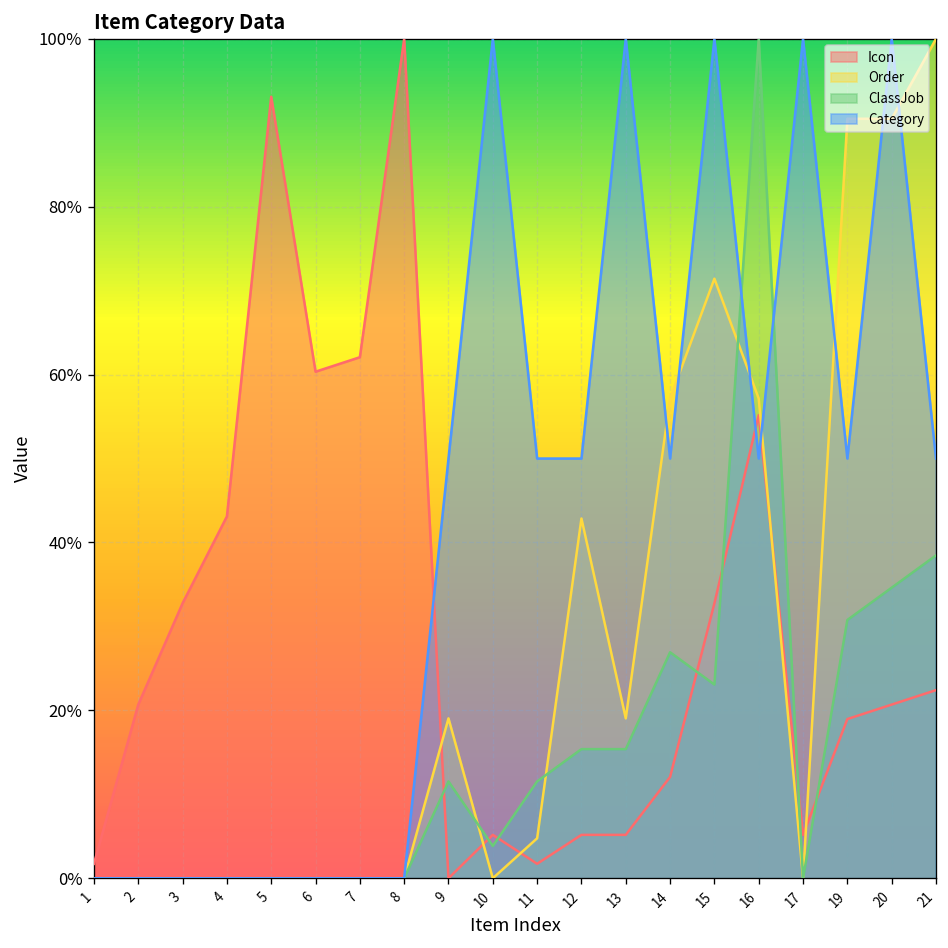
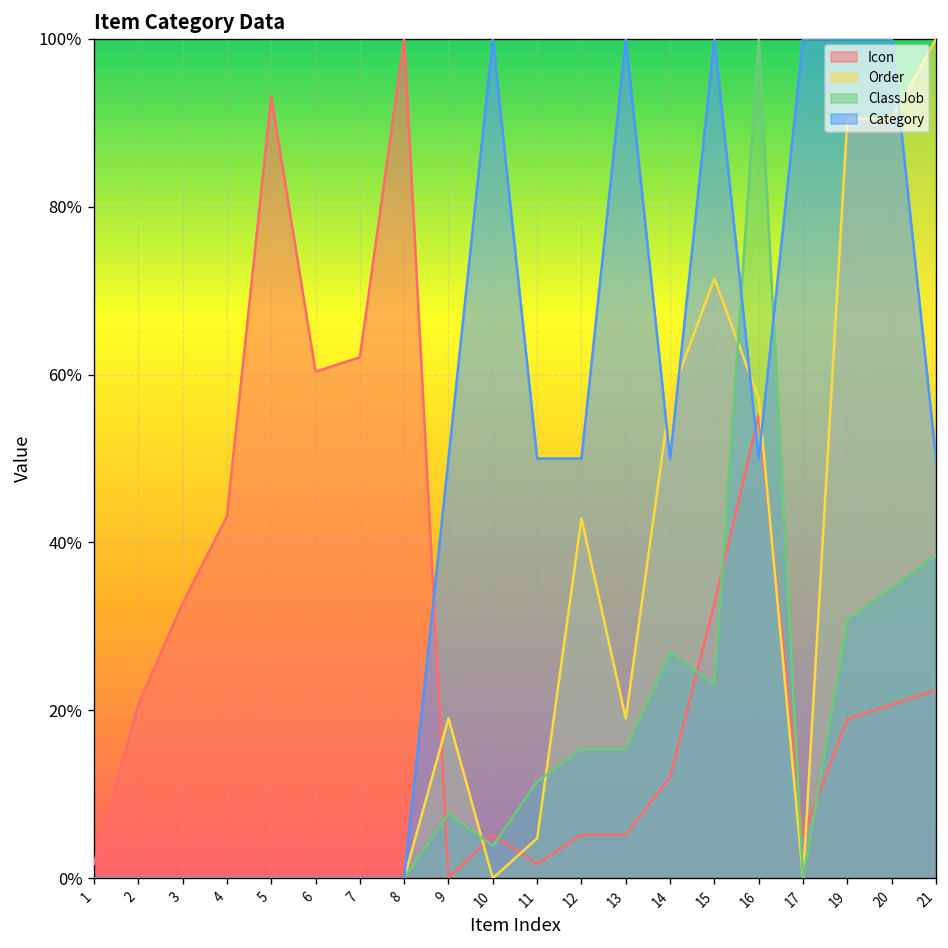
  {
    "Icon": {
      "1": "2%",
      "2": "21%",
      "3": "33%",
      "4": "43%",
      "5": "93%",
      "6": "60%",
      "7": "62%",
      "8": "100%",
      "9": "0%",
      "10": "5%",
      "11": "2%",
      "12": "5%",
      "13": "5%",
      "14": "12%",
      "15": "33%",
      "16": "55%",
      "17": "5%",
      "19": "19%",
      "20": "21%",
      "21": "22%"
    },
    "Order": {
      "9": "19%",
      "10": "0%",
      "11": "5%",
      "12": "43%",
      "13": "19%",
      "14": "57%",
      "15": "71%",
      "16": "57%",
      "21": "100%"
    },
    "ClassJob": {
-     "9": "12%",
+     "9": "8%",
      "10": "4%",
      "11": "12%",
      "12": "15%",
      "13": "15%",
      "14": "27%",
      "15": "23%",
      "16": "100%",
      "19": "31%",
      "20": "35%",
      "21": "38%"
    },
    "Category": {
      "9": "50%",
      "10": "100%",
      "11": "50%",
      "12": "50%",
      "13": "100%",
      "14": "50%",
      "15": "100%",
      "16": "50%",
      "17": "100%",
-     "19": "50%",
+     "19": "100%",
      "20": "100%",
      "21": "50%"
    }
  }
